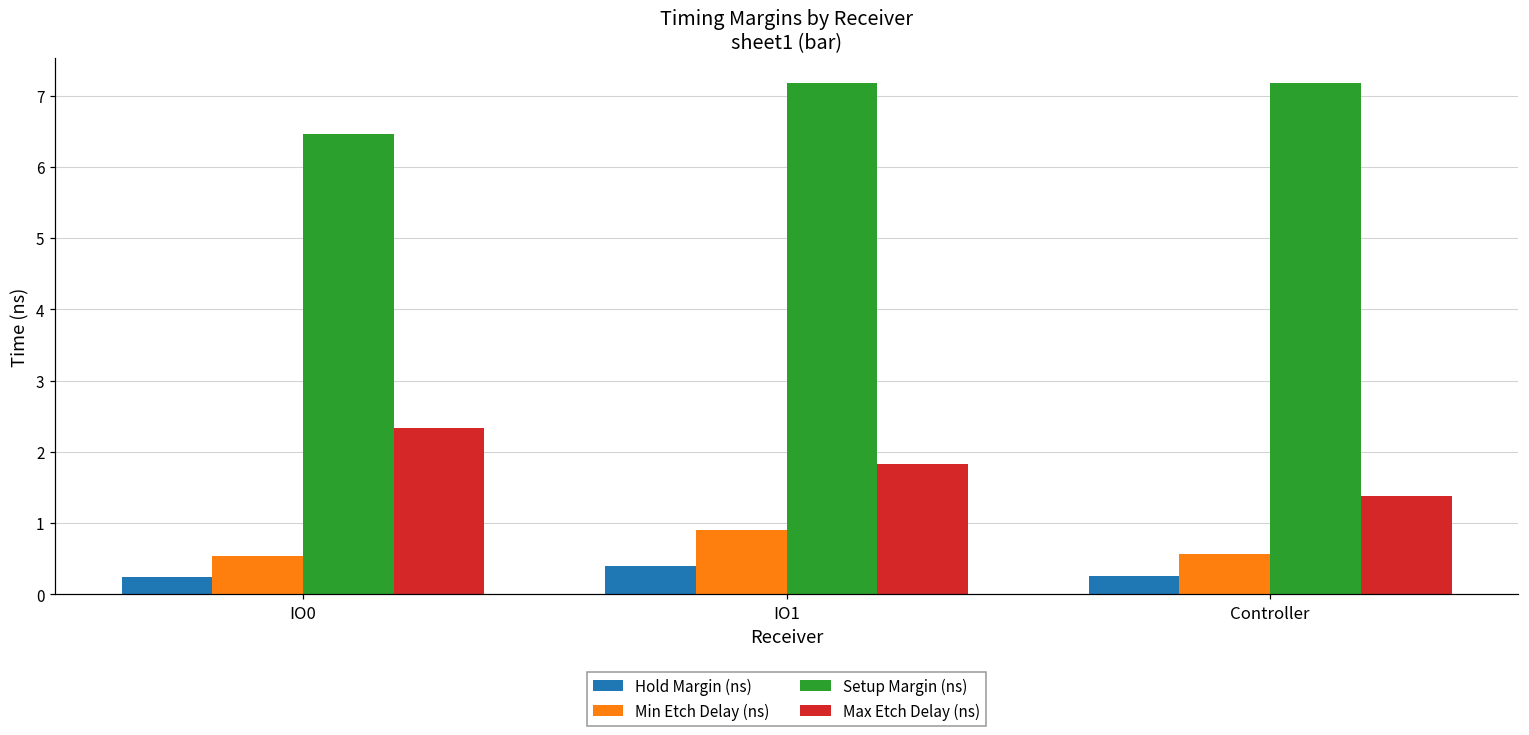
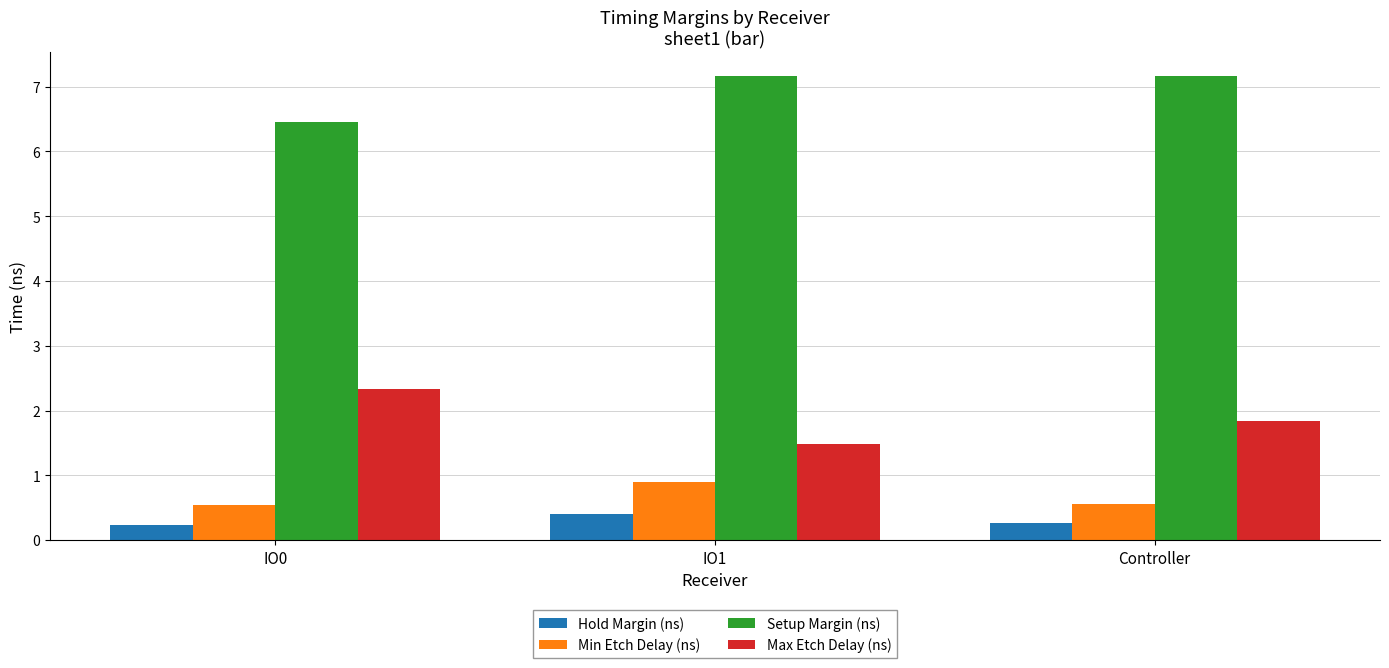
  {
    "Hold Margin (ns)": {
      "IO0": 0.2,
      "IO1": 0.4,
      "Controller": 0.3
    },
    "Min Etch Delay (ns)": {
      "IO0": 0.5,
      "IO1": 0.9,
      "Controller": 0.6
    },
    "Setup Margin (ns)": {
      "IO0": 6.5,
      "IO1": 7.2,
      "Controller": 7.2
    },
    "Max Etch Delay (ns)": {
      "IO0": 2.3,
-     "IO1": 1.8,
-     "Controller": 1.4
+     "IO1": 1.5,
+     "Controller": 1.8
    }
  }
